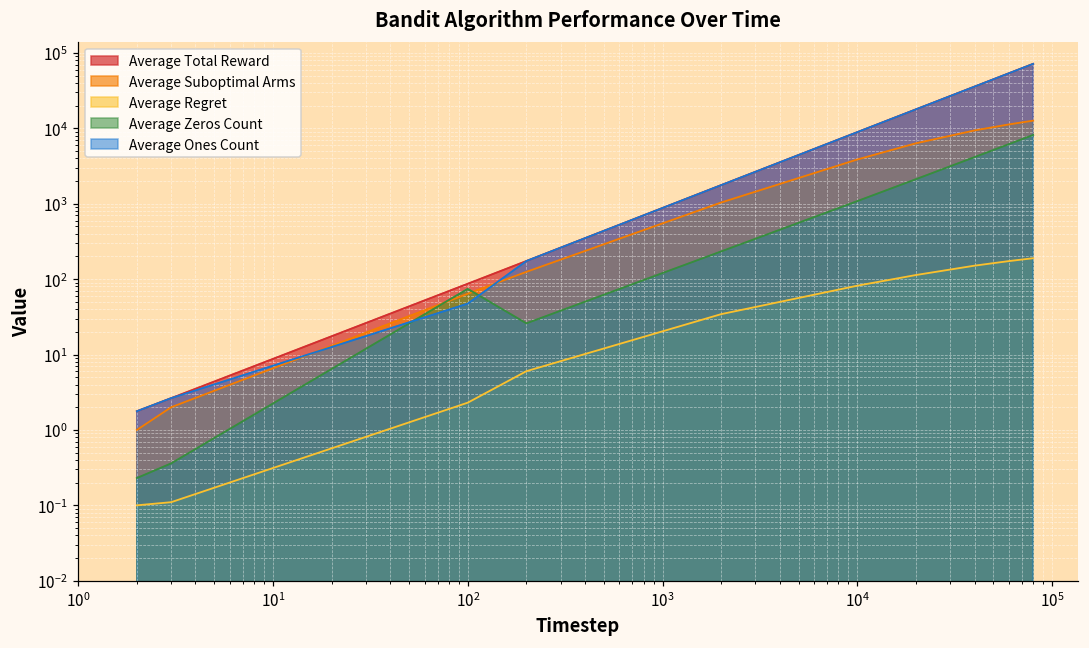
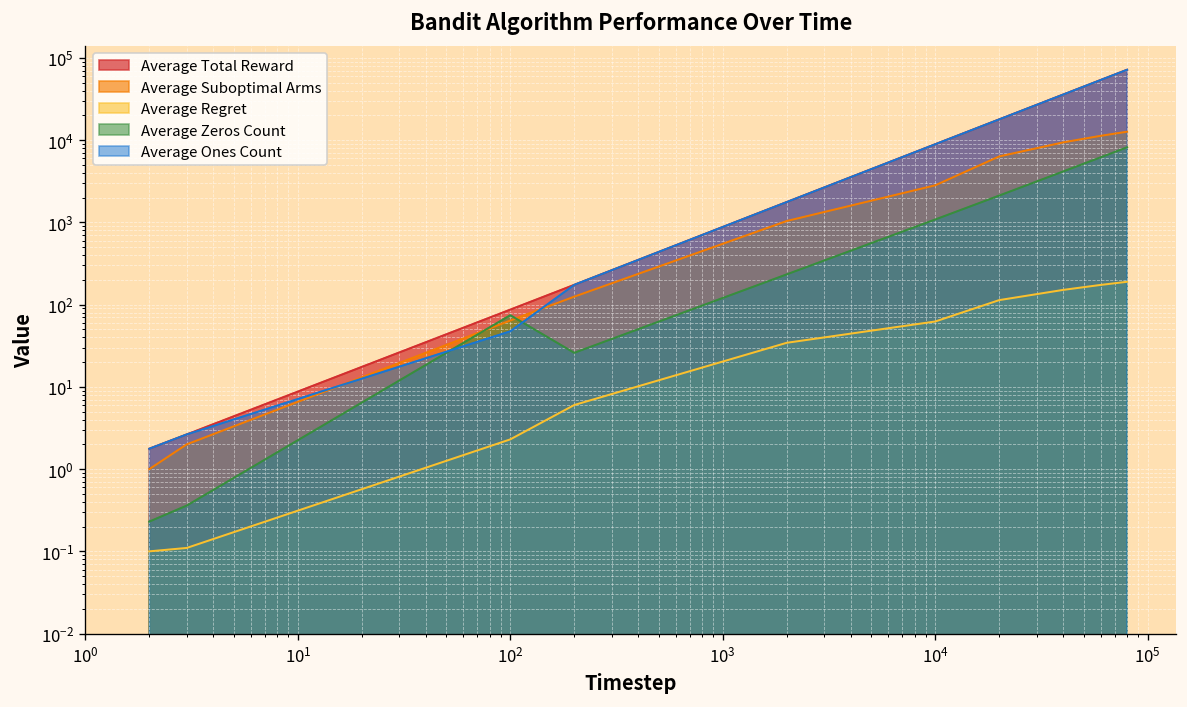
  {
    "Average Total Reward": {
      "10^2": 90
    },
    "Average Suboptimal Arms": {
      "10^2": 60,
-     "10^4": 4000
+     "10^4": 2800
    },
    "Average Regret": {
      "10^2": 2.3,
-     "10^4": 80
+     "10^4": 60
    },
    "Average Zeros Count": {
      "10^2": 70,
      "10^4": 1100
    },
    "Average Ones Count": {
      "10^2": 50
    }
  }
